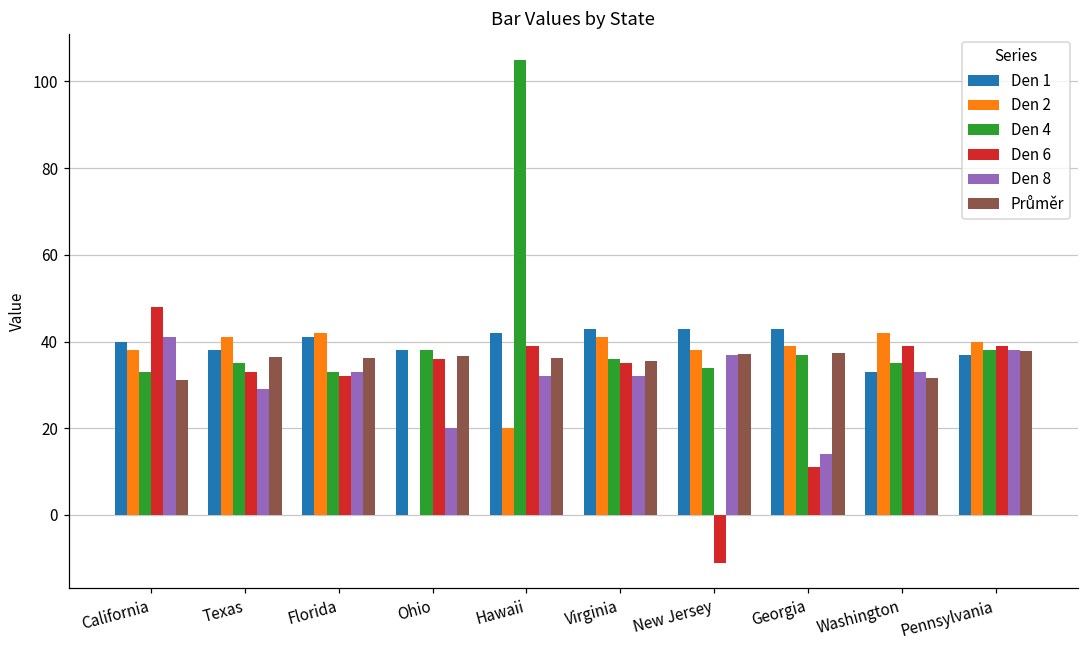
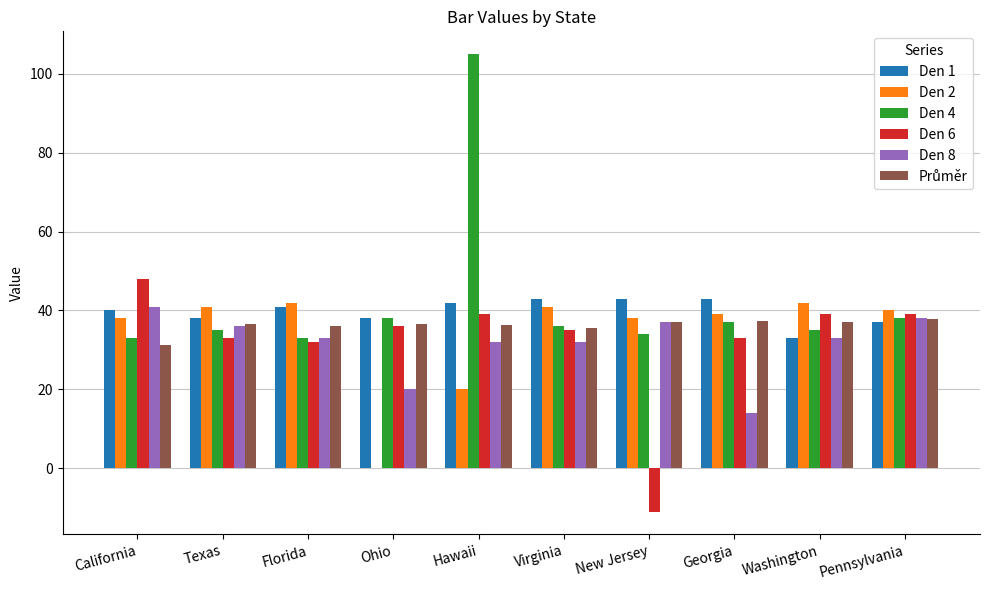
  {
    "Den 1": {
      "California": 40,
      "Texas": 38,
      "Florida": 41,
      "Ohio": 38,
      "Hawaii": 42,
      "Virginia": 43,
      "New Jersey": 43,
      "Georgia": 43,
      "Washington": 33,
      "Pennsylvania": 37
    },
    "Den 2": {
      "California": 38,
      "Texas": 41,
      "Florida": 42,
      "Ohio": 0,
      "Hawaii": 20,
      "Virginia": 41,
      "New Jersey": 38,
      "Georgia": 39,
      "Washington": 42,
      "Pennsylvania": 40
    },
    "Den 4": {
      "California": 33,
      "Texas": 35,
      "Florida": 33,
      "Ohio": 38,
      "Hawaii": 105,
      "Virginia": 36,
      "New Jersey": 34,
      "Georgia": 37,
      "Washington": 35,
      "Pennsylvania": 38
    },
    "Den 6": {
      "California": 48,
      "Texas": 33,
      "Florida": 32,
      "Ohio": 36,
      "Hawaii": 39,
      "Virginia": 35,
      "New Jersey": -11,
-     "Georgia": 11,
+     "Georgia": 33,
      "Washington": 39,
      "Pennsylvania": 39
    },
    "Den 8": {
      "California": 41,
-     "Texas": 29,
+     "Texas": 36,
      "Florida": 33,
      "Ohio": 20,
      "Hawaii": 32,
      "Virginia": 32,
      "New Jersey": 37,
      "Georgia": 14,
      "Washington": 33,
      "Pennsylvania": 38
    },
    "Průměr": {
      "California": 31,
      "Texas": 36,
      "Florida": 36,
      "Ohio": 37,
      "Hawaii": 36,
      "Virginia": 35,
      "New Jersey": 37,
      "Georgia": 37,
-     "Washington": 32,
+     "Washington": 37,
      "Pennsylvania": 38
    }
  }
